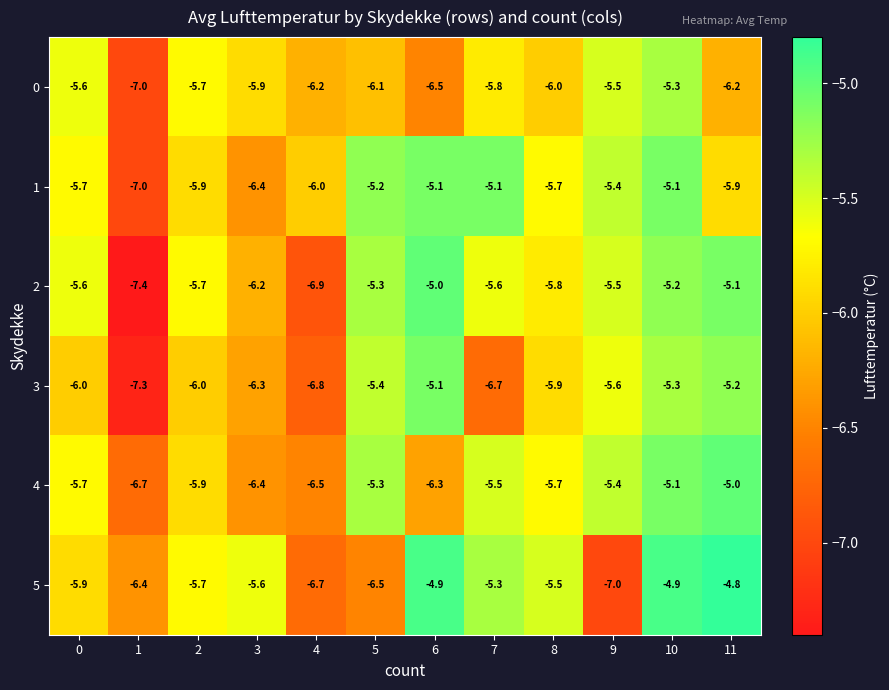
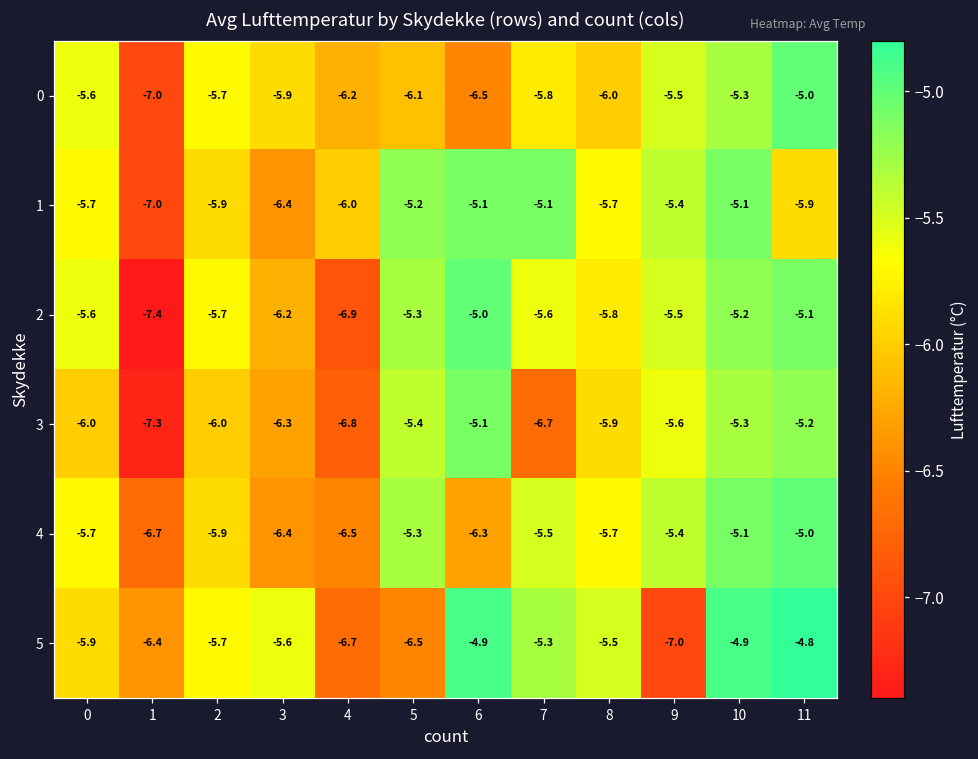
  {
    "0": {
      "0": -5.6,
      "1": -7.0,
      "2": -5.7,
      "3": -5.9,
      "4": -6.2,
      "5": -6.1,
      "6": -6.5,
      "7": -5.8,
      "8": -6.0,
      "9": -5.5,
      "10": -5.3,
-     "11": -6.2
+     "11": -5.0
    },
    "1": {
      "0": -5.7,
      "1": -7.0,
      "2": -5.9,
      "3": -6.4,
      "4": -6.0,
      "5": -5.2,
      "6": -5.1,
      "7": -5.1,
      "8": -5.7,
      "9": -5.4,
      "10": -5.1,
      "11": -5.9
    },
    "2": {
      "0": -5.6,
      "1": -7.4,
      "2": -5.7,
      "3": -6.2,
      "4": -6.9,
      "5": -5.3,
      "6": -5.0,
      "7": -5.6,
      "8": -5.8,
      "9": -5.5,
      "10": -5.2,
      "11": -5.1
    },
    "3": {
      "0": -6.0,
      "1": -7.3,
      "2": -6.0,
      "3": -6.3,
      "4": -6.8,
      "5": -5.4,
      "6": -5.1,
      "7": -6.7,
      "8": -5.9,
      "9": -5.6,
      "10": -5.3,
      "11": -5.2
    },
    "4": {
      "0": -5.7,
      "1": -6.7,
      "2": -5.9,
      "3": -6.4,
      "4": -6.5,
      "5": -5.3,
      "6": -6.3,
      "7": -5.5,
      "8": -5.7,
      "9": -5.4,
      "10": -5.1,
      "11": -5.0
    },
    "5": {
      "0": -5.9,
      "1": -6.4,
      "2": -5.7,
      "3": -5.6,
      "4": -6.7,
      "5": -6.5,
      "6": -4.9,
      "7": -5.3,
      "8": -5.5,
      "9": -7.0,
      "10": -4.9,
      "11": -4.8
    }
  }
